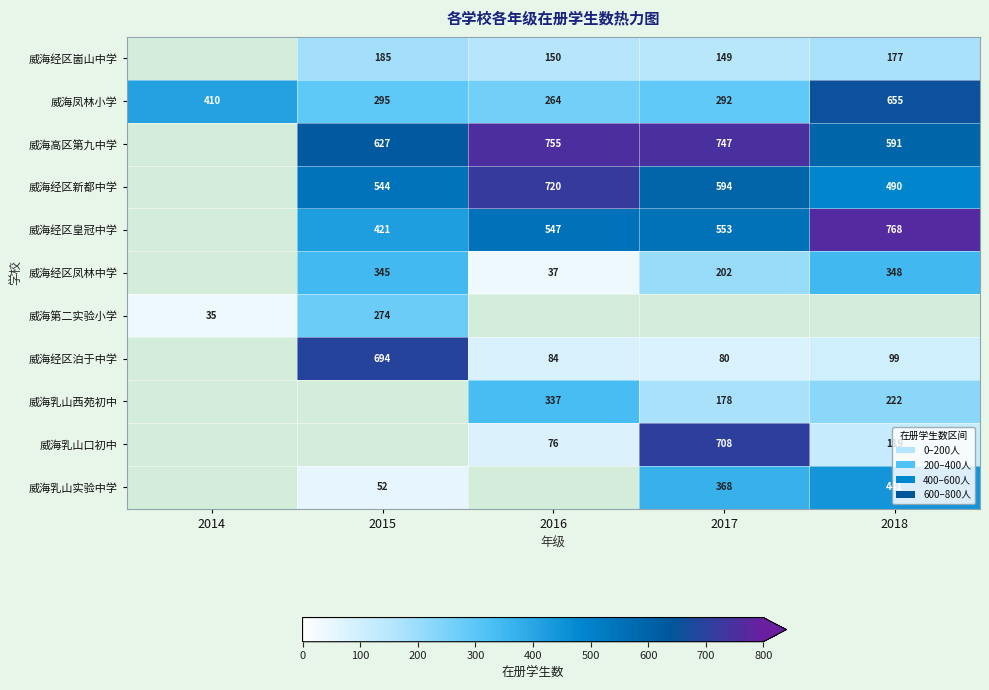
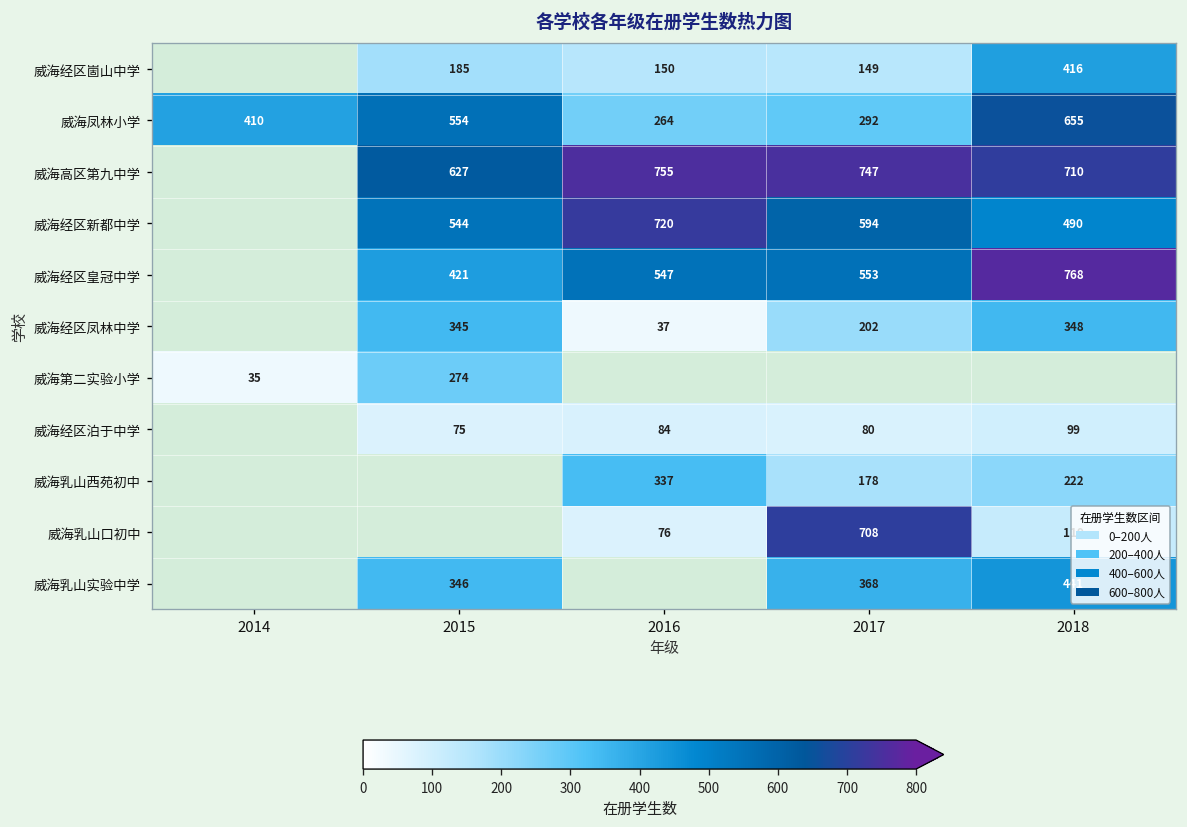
  {
    "威海经区崮山中学": {
      "2015": 185,
      "2016": 150,
      "2017": 149,
-     "2018": 177
+     "2018": 416
    },
    "威海凤林小学": {
      "2014": 410,
-     "2015": 295,
+     "2015": 554,
      "2016": 264,
      "2017": 292,
      "2018": 655
    },
    "威海高区第九中学": {
      "2015": 627,
      "2016": 755,
      "2017": 747,
-     "2018": 591
+     "2018": 710
    },
    "威海经区新都中学": {
      "2015": 544,
      "2016": 720,
      "2017": 594,
      "2018": 490
    },
    "威海经区皇冠中学": {
      "2015": 421,
      "2016": 547,
      "2017": 553,
      "2018": 768
    },
    "威海经区凤林中学": {
      "2015": 345,
      "2016": 37,
      "2017": 202,
      "2018": 348
    },
    "威海第二实验小学": {
      "2014": 35,
      "2015": 274
    },
    "威海经区泊于中学": {
-     "2015": 694,
+     "2015": 75,
      "2016": 84,
      "2017": 80,
      "2018": 99
    },
    "威海乳山西苑初中": {
      "2016": 337,
      "2017": 178,
      "2018": 222
    },
    "威海乳山口初中": {
      "2016": 76,
      "2017": 708
    },
    "威海乳山实验中学": {
-     "2015": 52,
+     "2015": 346,
      "2017": 368
    }
  }
